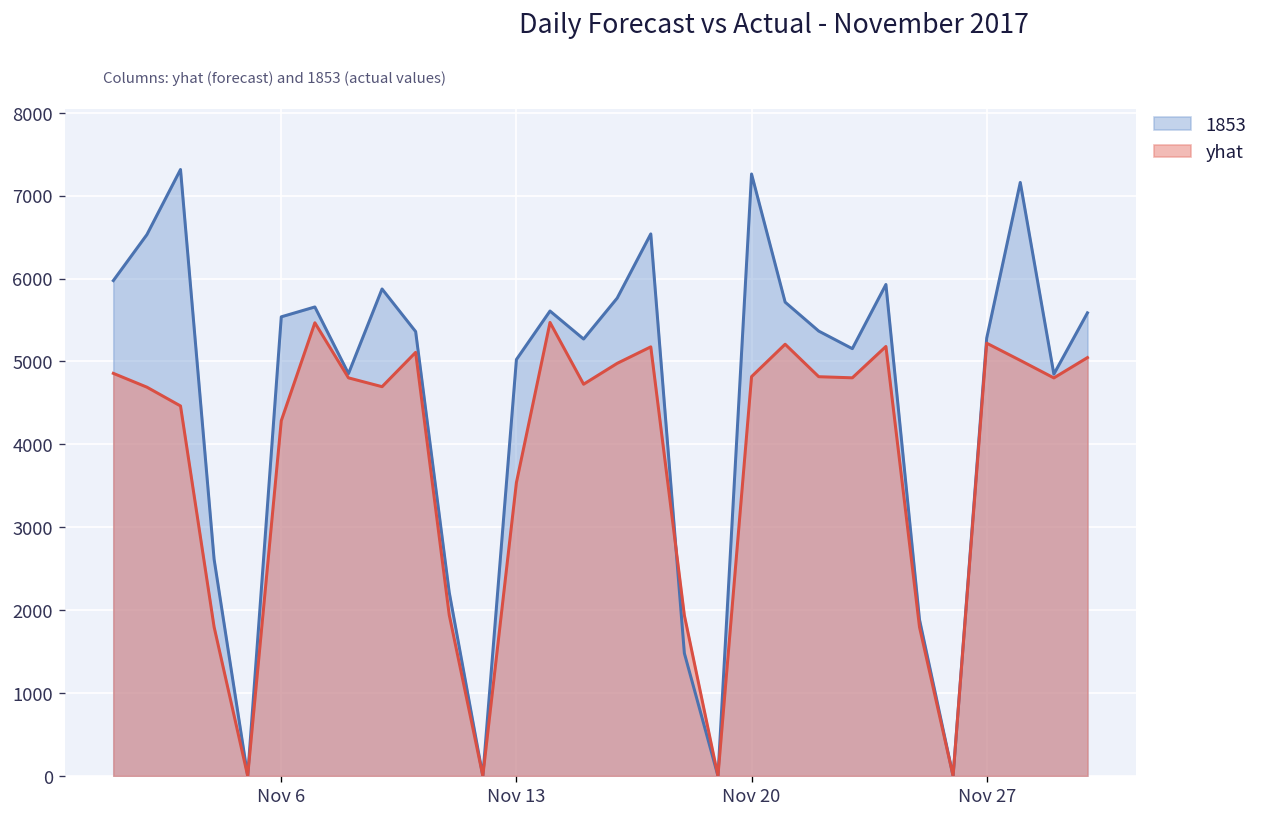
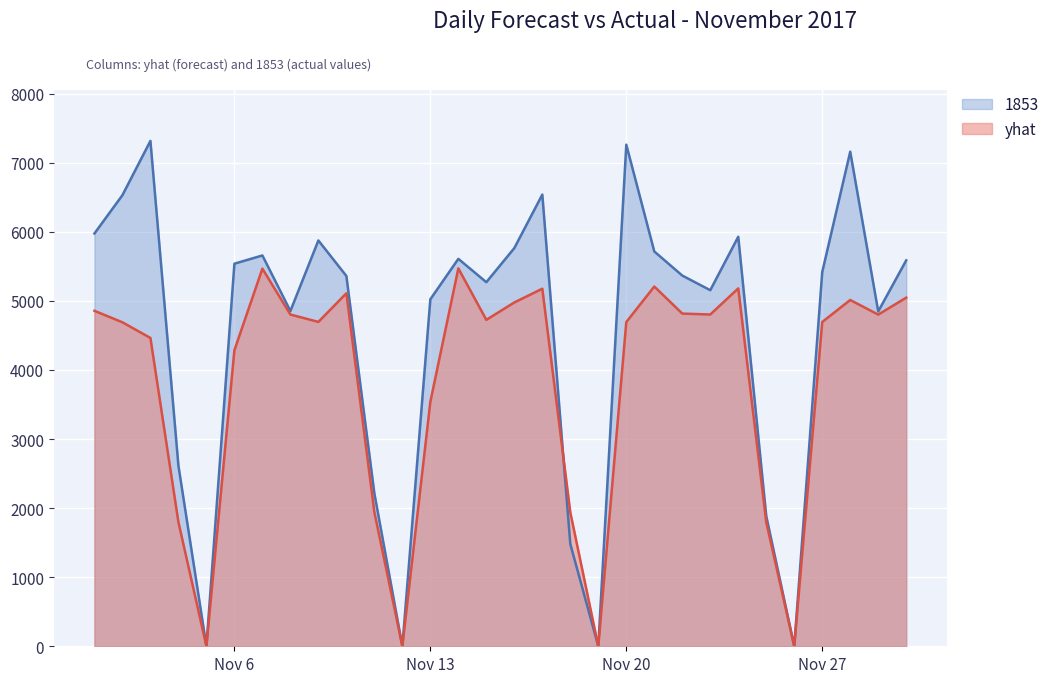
  {
    "1853": {
      "Nov 6": 5500,
      "Nov 13": 5000,
      "Nov 20": 7300,
-     "Nov 27": 5300
+     "Nov 27": 5400
    },
    "yhat": {
      "Nov 6": 4300,
      "Nov 13": 3500,
-     "Nov 20": 4800,
-     "Nov 27": 5200
+     "Nov 20": 4700,
+     "Nov 27": 4700
    }
  }
